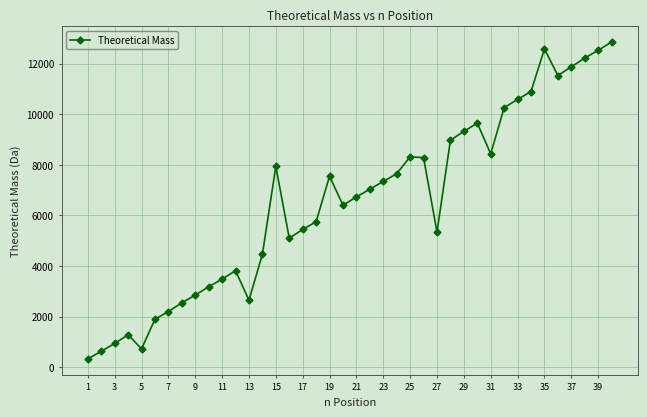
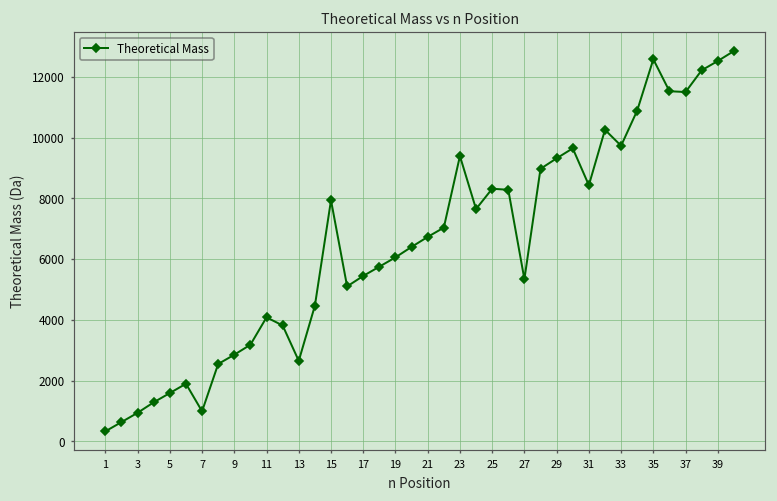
  {
    "1": 300,
    "3": 900,
-   "5": 700,
-   "7": 2200,
+   "5": 1600,
+   "7": 1000,
    "9": 2900,
-   "11": 3500,
+   "11": 4100,
    "13": 2700,
    "15": 7900,
    "17": 5400,
-   "19": 7600,
+   "19": 6100,
    "21": 6700,
-   "23": 7300,
+   "23": 9400,
    "25": 8300,
    "27": 5300,
    "29": 9300,
    "31": 8400,
-   "33": 10600,
+   "33": 9700,
    "35": 12600,
-   "37": 11900,
+   "37": 11500,
    "39": 12500
  }
